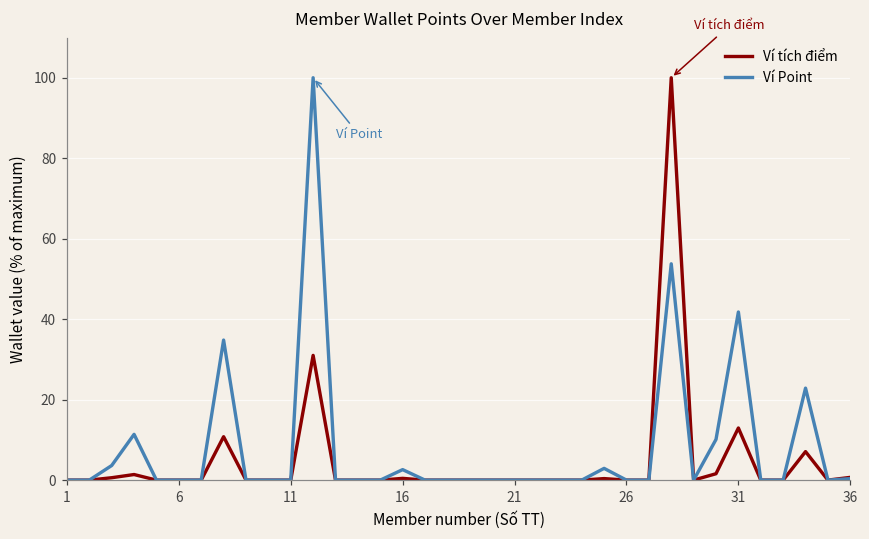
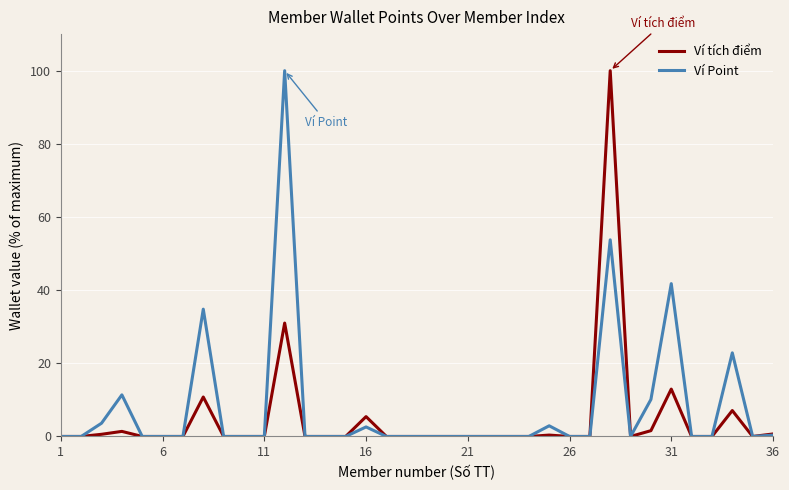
  {
    "Ví tích điểm": {
-     "16": 0,
+     "16": 5,
      "31": 13
    },
    "Ví Point": {
      "16": 3,
      "31": 42
    }
  }
